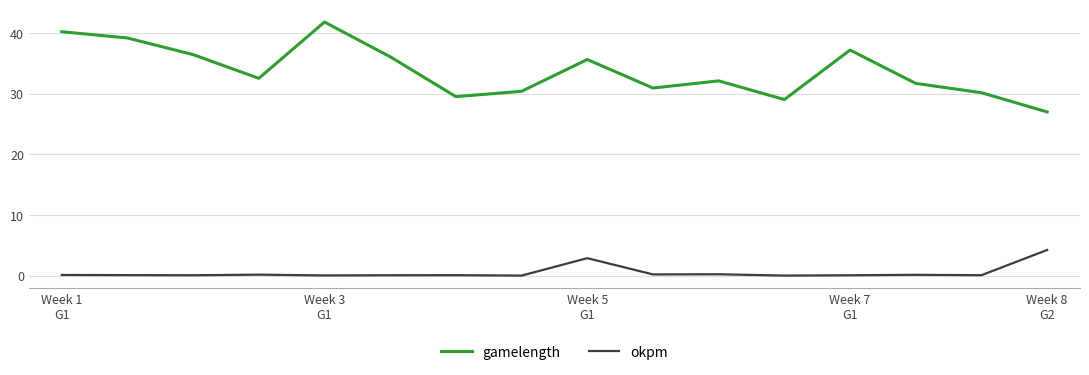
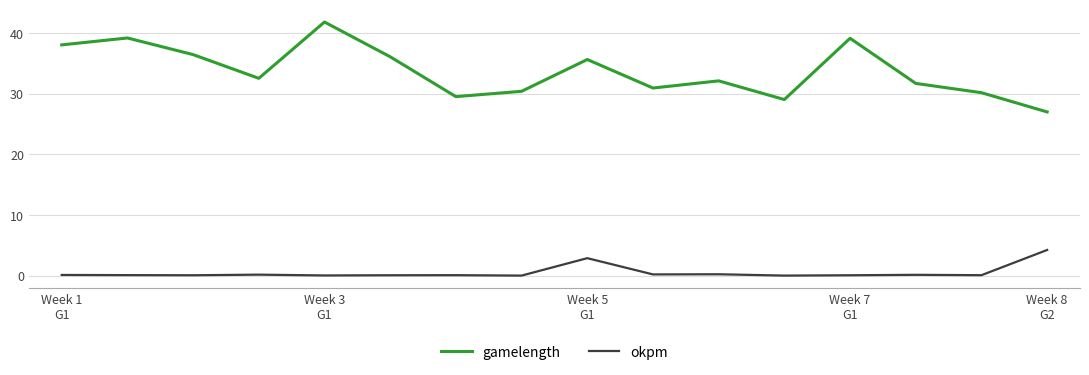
  {
    "gamelength": {
-     "Week 1 G1": 40,
+     "Week 1 G1": 38,
      "Week 3 G1": 42,
      "Week 5 G1": 36,
-     "Week 7 G1": 37,
+     "Week 7 G1": 39,
      "Week 8 G2": 27
    },
    "okpm": {
      "Week 1 G1": 0,
      "Week 3 G1": 0,
      "Week 5 G1": 3,
      "Week 7 G1": 0,
      "Week 8 G2": 4
    }
  }
